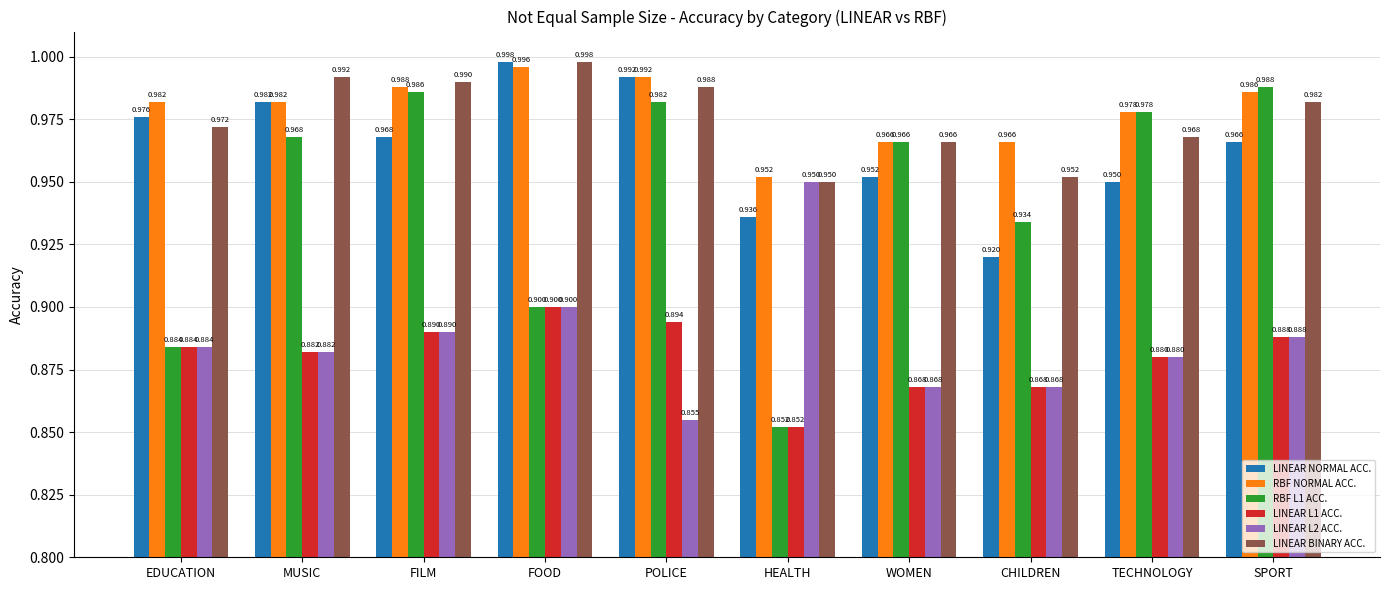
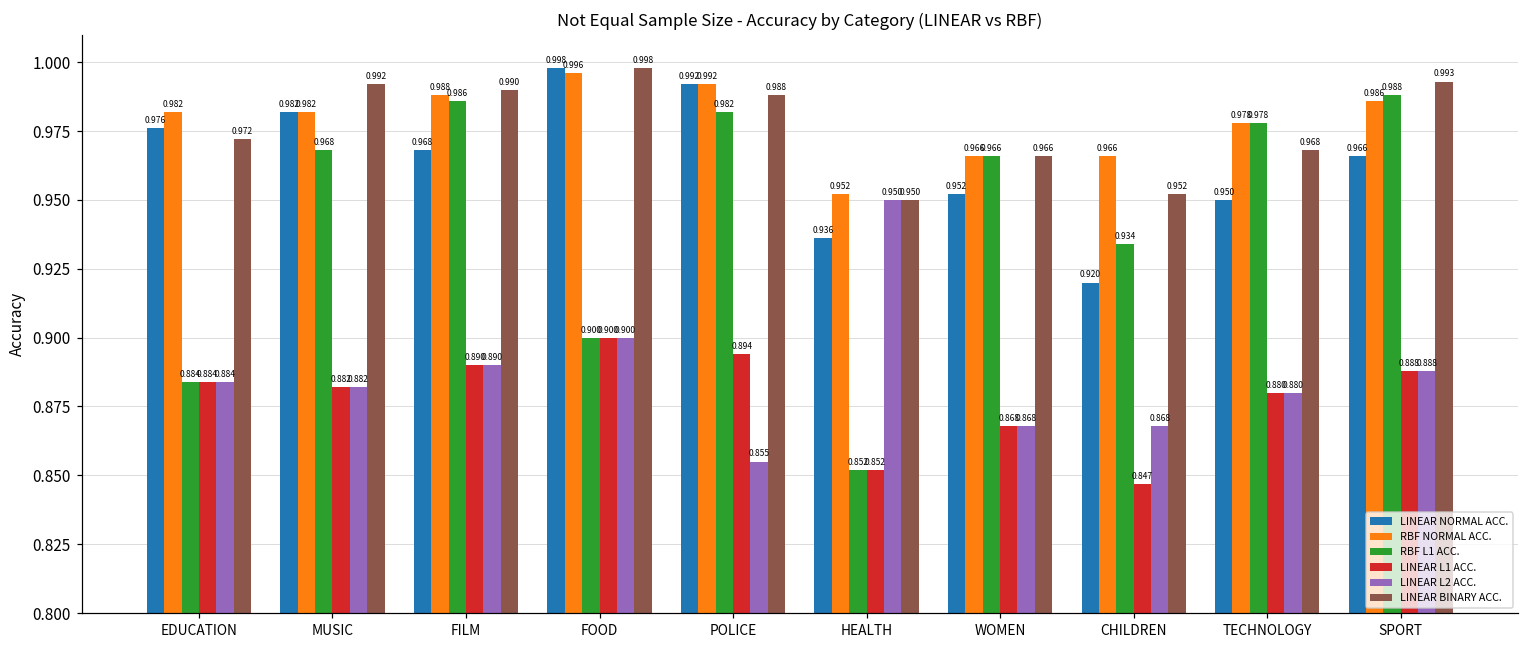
  {
    "LINEAR NORMAL ACC.": {
      "EDUCATION": 0.976,
      "FILM": 0.968,
      "FOOD": 0.998,
      "HEALTH": 0.936,
      "WOMEN": 0.952,
      "CHILDREN": 0.920,
      "TECHNOLOGY": 0.950,
      "SPORT": 0.966
    },
    "RBF NORMAL ACC.": {
      "EDUCATION": 0.982,
      "FILM": 0.988,
      "FOOD": 0.996,
      "HEALTH": 0.952,
      "CHILDREN": 0.966,
      "SPORT": 0.986
    },
    "RBF L1 ACC.": {
      "MUSIC": 0.968,
      "FILM": 0.986,
      "POLICE": 0.982,
      "CHILDREN": 0.934,
      "SPORT": 0.988
    },
    "LINEAR L1 ACC.": {
      "POLICE": 0.894,
-     "CHILDREN": 0.868
+     "CHILDREN": 0.847
    },
    "LINEAR L2 ACC.": {
      "POLICE": 0.855,
      "CHILDREN": 0.868
    },
    "LINEAR BINARY ACC.": {
      "EDUCATION": 0.972,
      "MUSIC": 0.992,
      "FILM": 0.990,
      "FOOD": 0.998,
      "POLICE": 0.988,
      "WOMEN": 0.966,
      "CHILDREN": 0.952,
      "TECHNOLOGY": 0.968,
-     "SPORT": 0.982
+     "SPORT": 0.993
    }
  }
